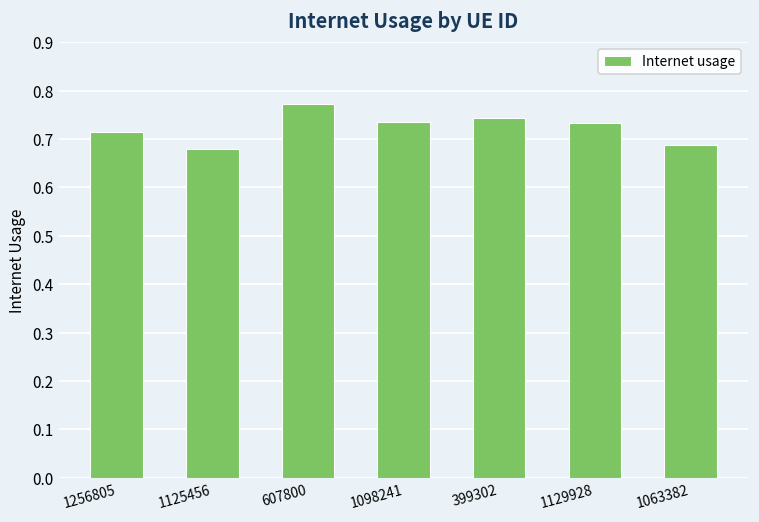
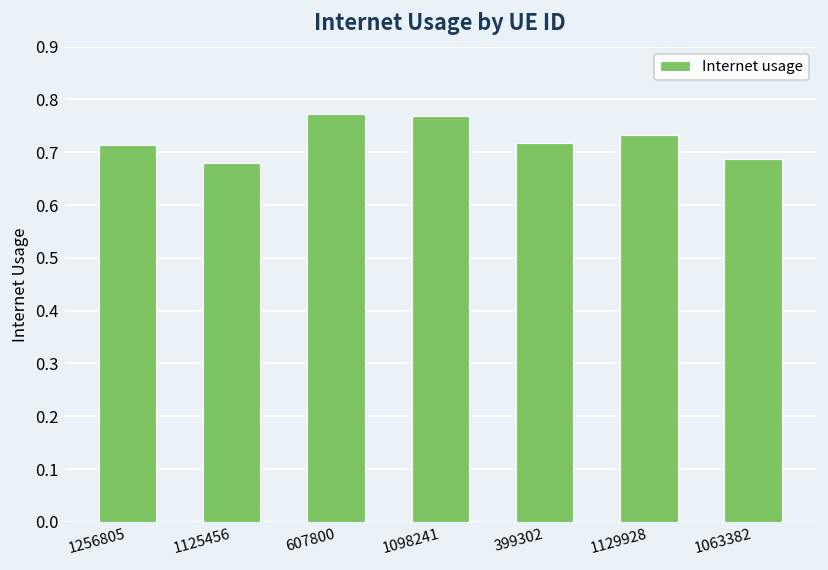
  {
    "1256805": 0.71,
    "1125456": 0.68,
    "607800": 0.77,
-   "1098241": 0.74,
-   "399302": 0.74,
+   "1098241": 0.77,
+   "399302": 0.72,
    "1129928": 0.73,
    "1063382": 0.69
  }
